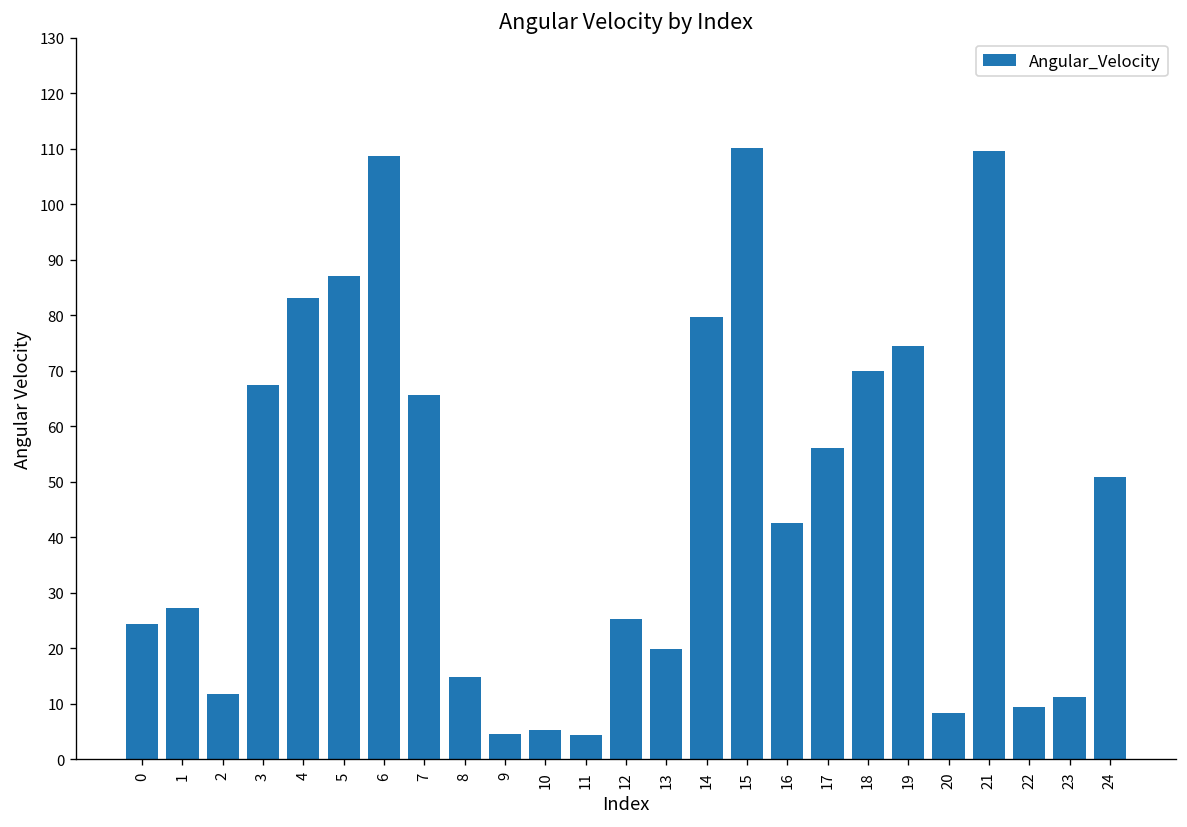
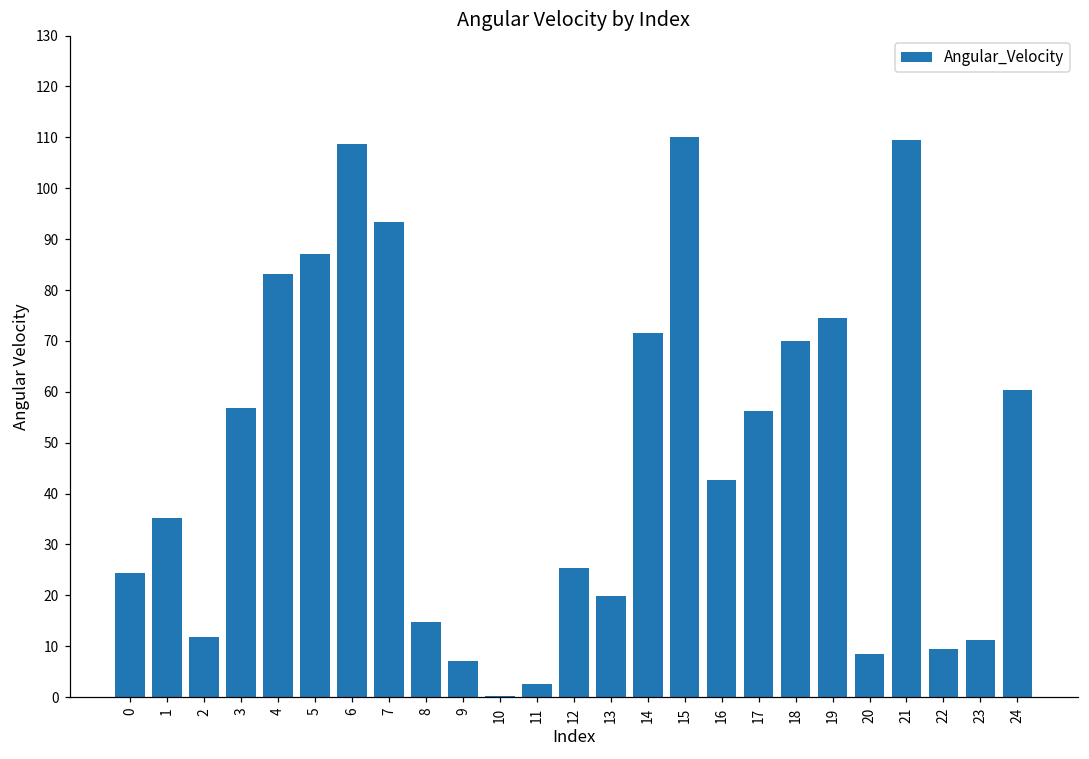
  {
    "0": 24,
-   "1": 27,
+   "1": 35,
    "2": 12,
-   "3": 67,
+   "3": 57,
    "4": 83,
    "5": 87,
    "6": 109,
-   "7": 66,
+   "7": 93,
    "8": 15,
-   "9": 5,
-   "10": 5,
-   "11": 4,
+   "9": 7,
+   "10": 0,
+   "11": 3,
    "12": 25,
    "13": 20,
-   "14": 80,
+   "14": 71,
    "15": 110,
    "16": 43,
    "17": 56,
    "18": 70,
    "19": 74,
    "20": 8,
    "21": 110,
    "22": 9,
    "23": 11,
-   "24": 51
+   "24": 60
  }
